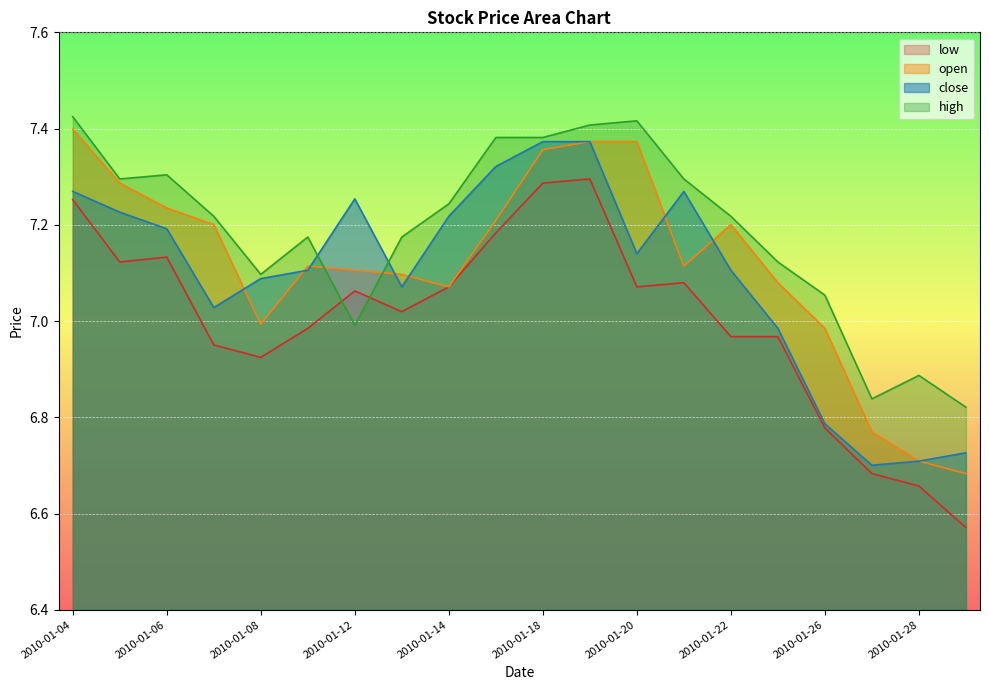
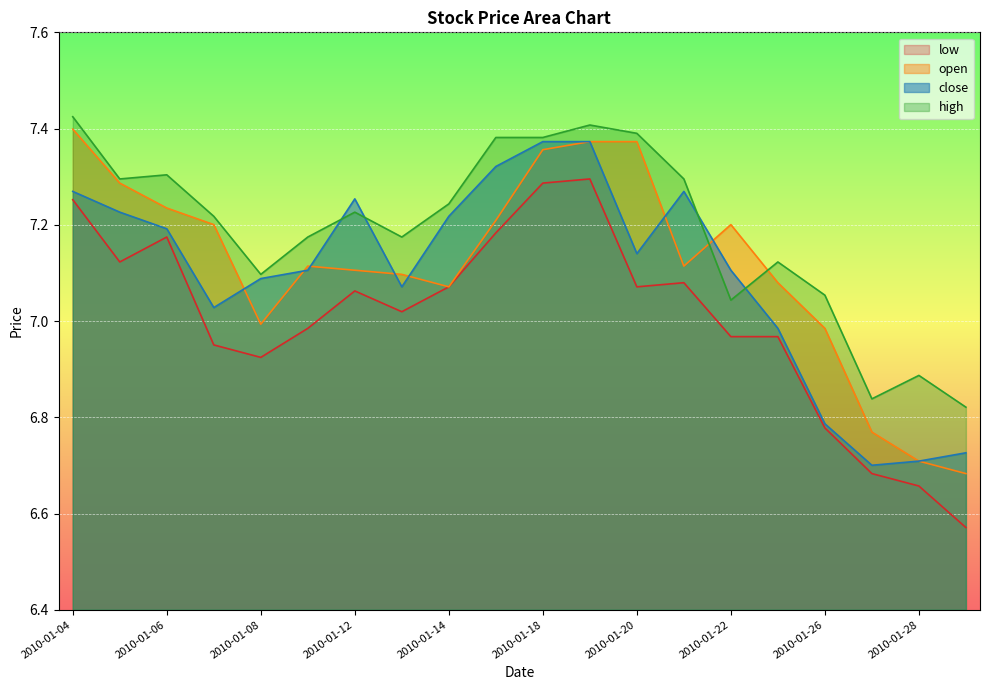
  {
    "low": {
      "2010-01-04": 7.25,
-     "2010-01-06": 7.13,
+     "2010-01-06": 7.17,
      "2010-01-08": 6.92,
      "2010-01-12": 7.06,
      "2010-01-18": 7.29,
      "2010-01-20": 7.07,
      "2010-01-22": 6.97,
      "2010-01-26": 6.78,
      "2010-01-28": 6.66
    },
    "open": {
      "2010-01-04": 7.40,
      "2010-01-06": 7.23,
      "2010-01-08": 6.99,
      "2010-01-12": 7.11,
      "2010-01-18": 7.36,
      "2010-01-20": 7.37,
      "2010-01-22": 7.20,
      "2010-01-26": 6.98
    },
    "close": {
      "2010-01-04": 7.27,
      "2010-01-06": 7.19,
      "2010-01-08": 7.09,
      "2010-01-12": 7.25,
      "2010-01-14": 7.22,
      "2010-01-18": 7.37,
      "2010-01-20": 7.14,
      "2010-01-22": 7.11,
      "2010-01-26": 6.79
    },
    "high": {
      "2010-01-04": 7.42,
      "2010-01-06": 7.30,
      "2010-01-08": 7.10,
-     "2010-01-12": 6.99,
+     "2010-01-12": 7.23,
      "2010-01-14": 7.24,
      "2010-01-18": 7.38,
-     "2010-01-20": 7.42,
-     "2010-01-22": 7.22,
+     "2010-01-20": 7.39,
+     "2010-01-22": 7.04,
      "2010-01-26": 7.05,
      "2010-01-28": 6.89
    }
  }
